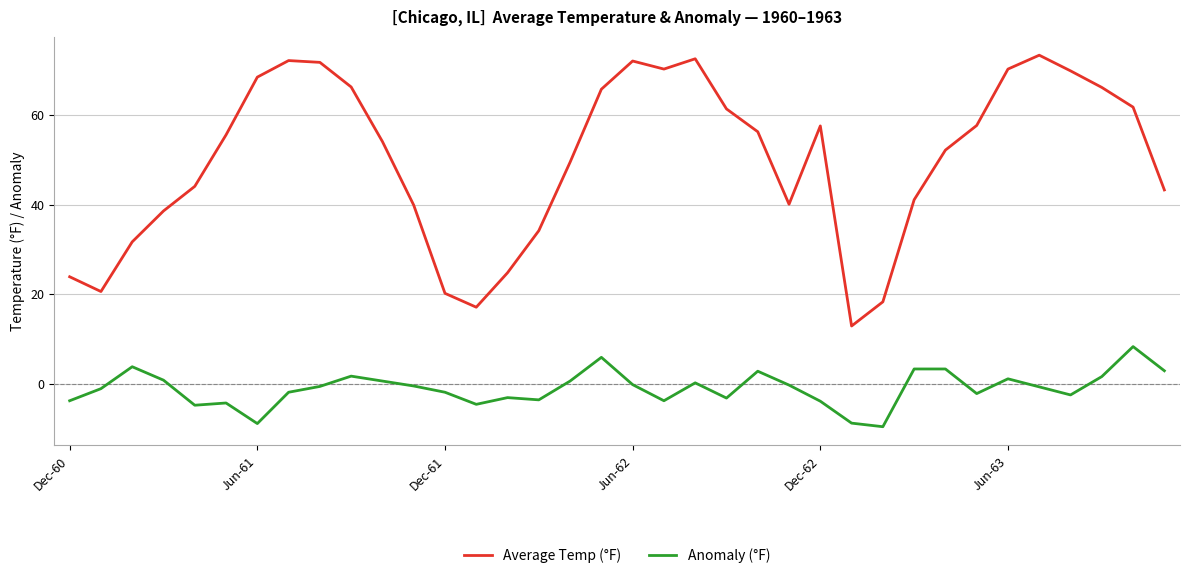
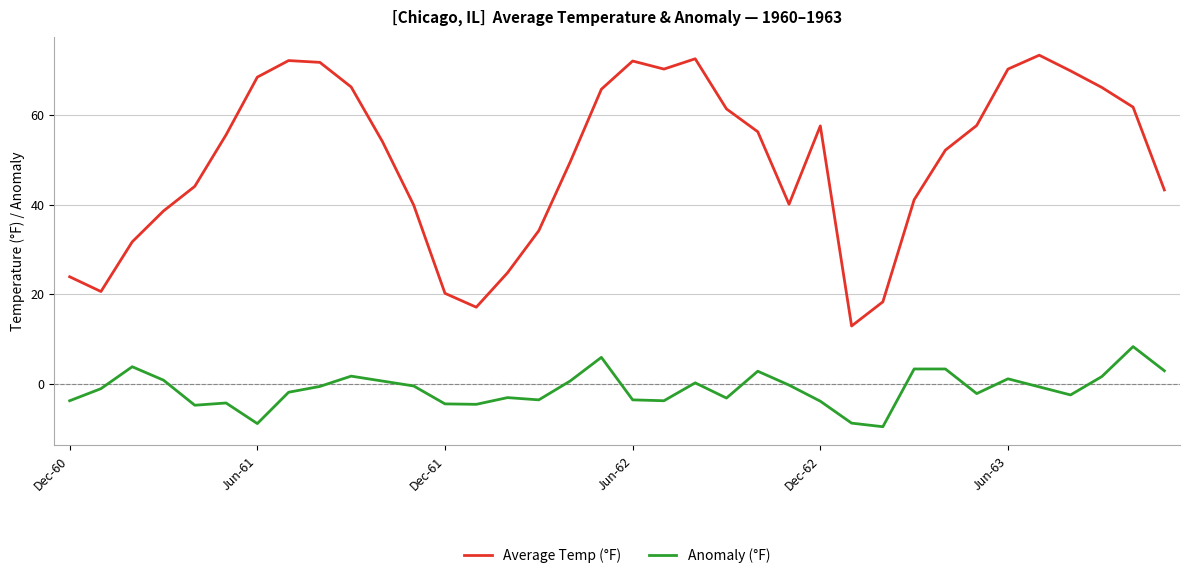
  {
    "Average Temp (°F)": {
      "Dec-60": 24,
      "Jun-61": 69,
      "Dec-61": 20,
      "Jun-62": 72,
      "Dec-62": 58,
      "Jun-63": 70
    },
    "Anomaly (°F)": {
      "Dec-60": -4,
      "Jun-61": -9,
-     "Dec-61": -2,
-     "Jun-62": 0,
+     "Dec-61": -5,
+     "Jun-62": -4,
      "Dec-62": -4,
      "Jun-63": 1
    }
  }
